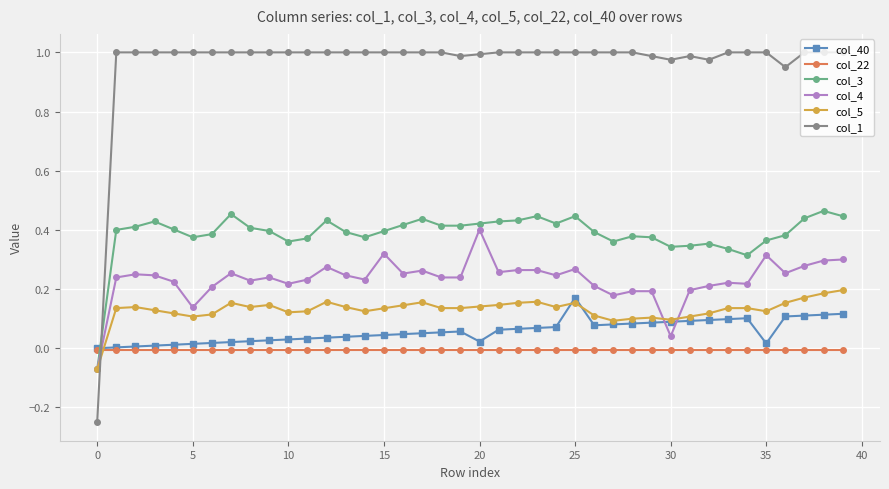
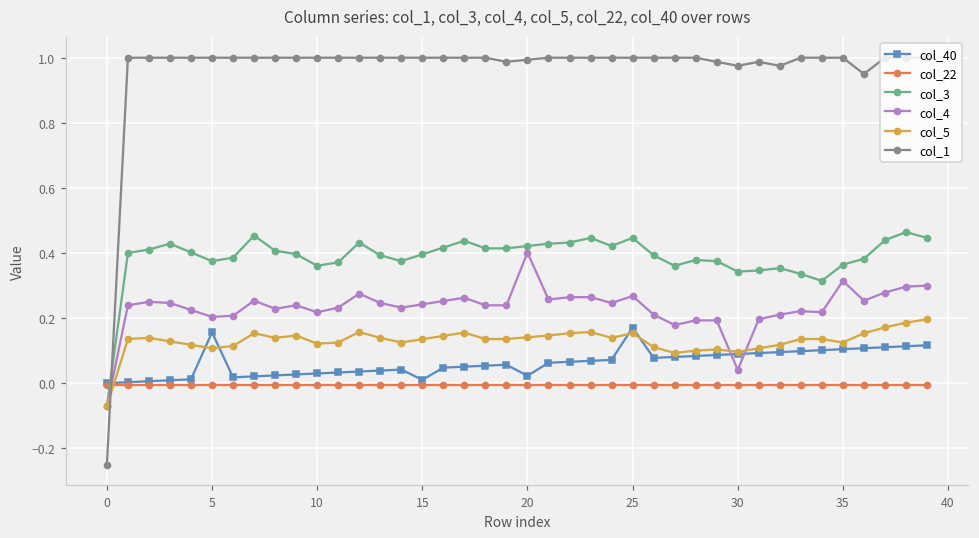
  {
    "col_40": {
-     "5": 0.01,
+     "5": 0.16,
      "10": 0.03,
-     "15": 0.04,
+     "15": 0.01,
      "20": 0.02,
      "25": 0.17,
-     "35": 0.02
+     "35": 0.10
    },
    "col_4": {
-     "5": 0.14,
+     "5": 0.20,
      "10": 0.22,
-     "15": 0.32,
+     "15": 0.24,
      "20": 0.40,
      "25": 0.27,
      "30": 0.04,
      "35": 0.31
    }
  }
